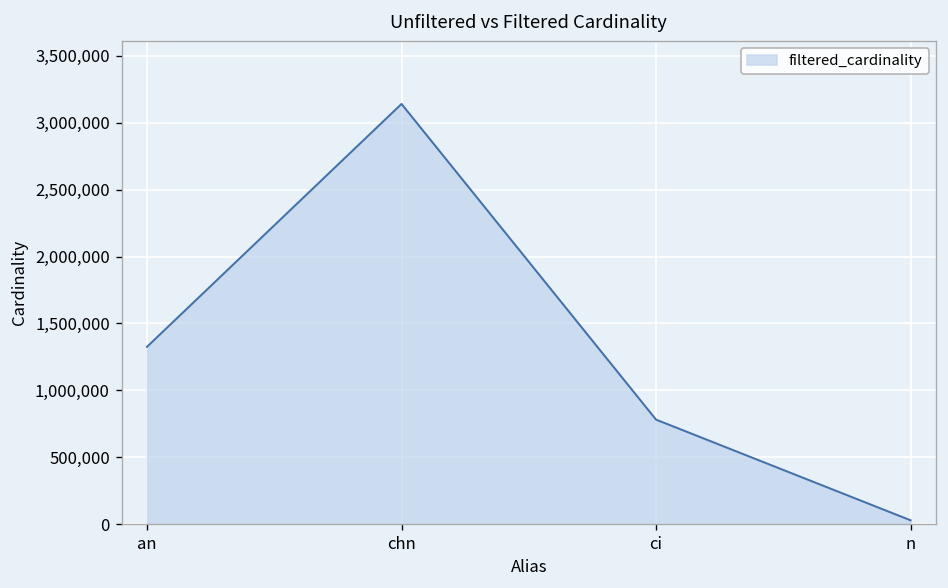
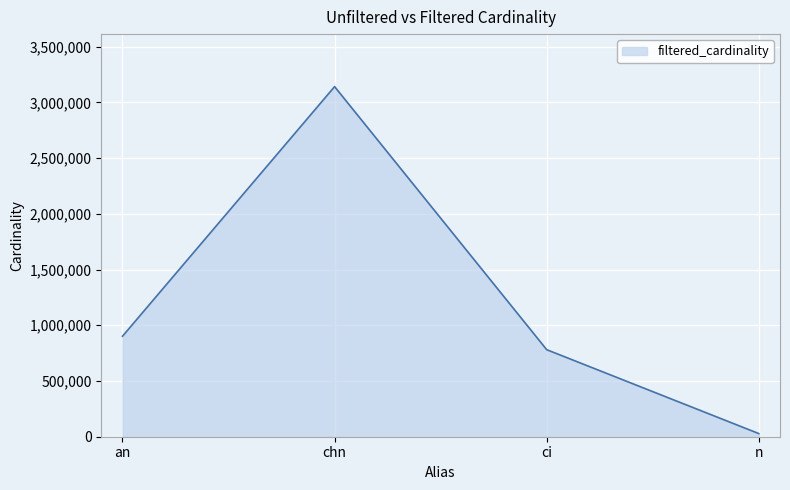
  {
-   "an": "1,320,000",
+   "an": "900,000",
    "chn": "3,140,000",
    "ci": "780,000",
    "n": "30,000"
  }
